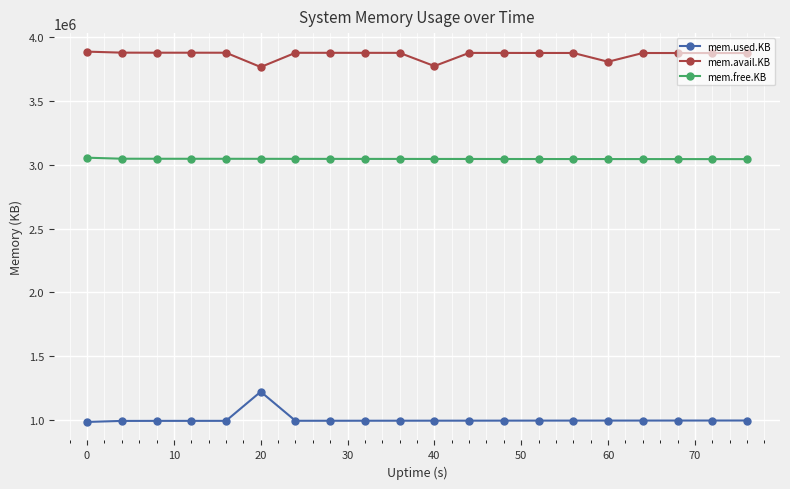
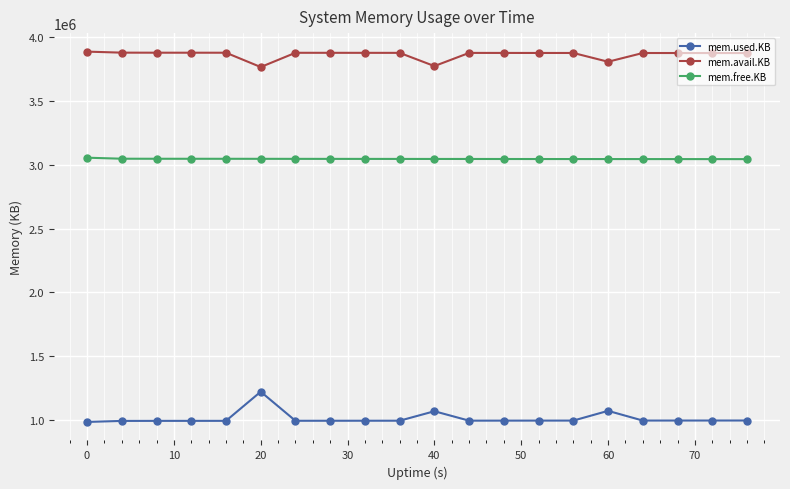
  {
    "mem.used.KB": {
      "0": 980000,
      "20": 1220000,
-     "40": 990000,
-     "60": 990000
+     "40": 1070000,
+     "60": 1070000
    },
    "mem.avail.KB": {
      "0": 3890000,
      "20": 3770000,
      "40": 3770000,
      "60": 3810000
    },
    "mem.free.KB": {
      "0": 3060000,
      "20": 3050000,
      "40": 3050000,
      "60": 3040000
    }
  }
